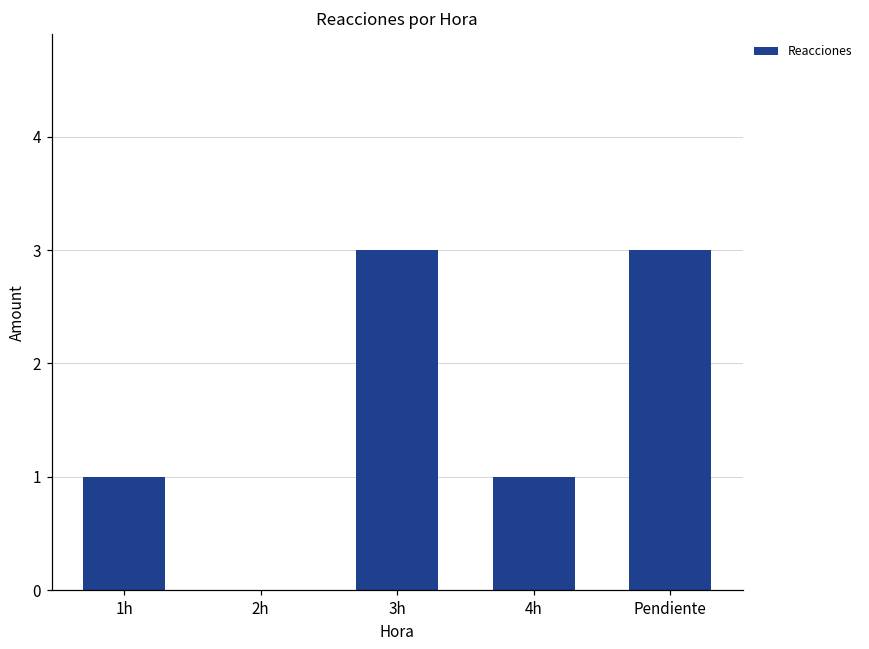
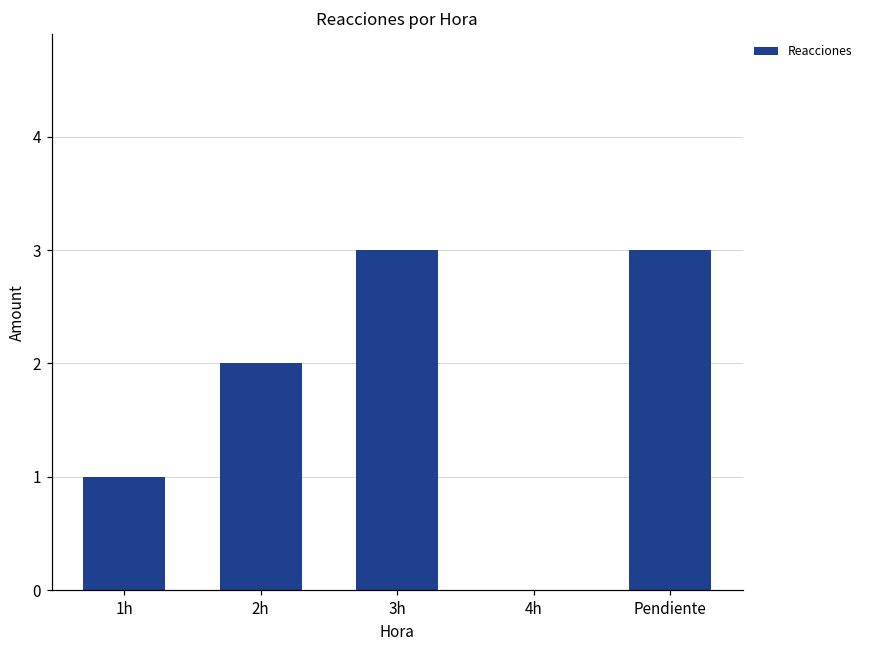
  {
    "1h": 1,
-   "2h": 0,
+   "2h": 2,
    "3h": 3,
-   "4h": 1,
+   "4h": 0,
    "Pendiente": 3
  }
